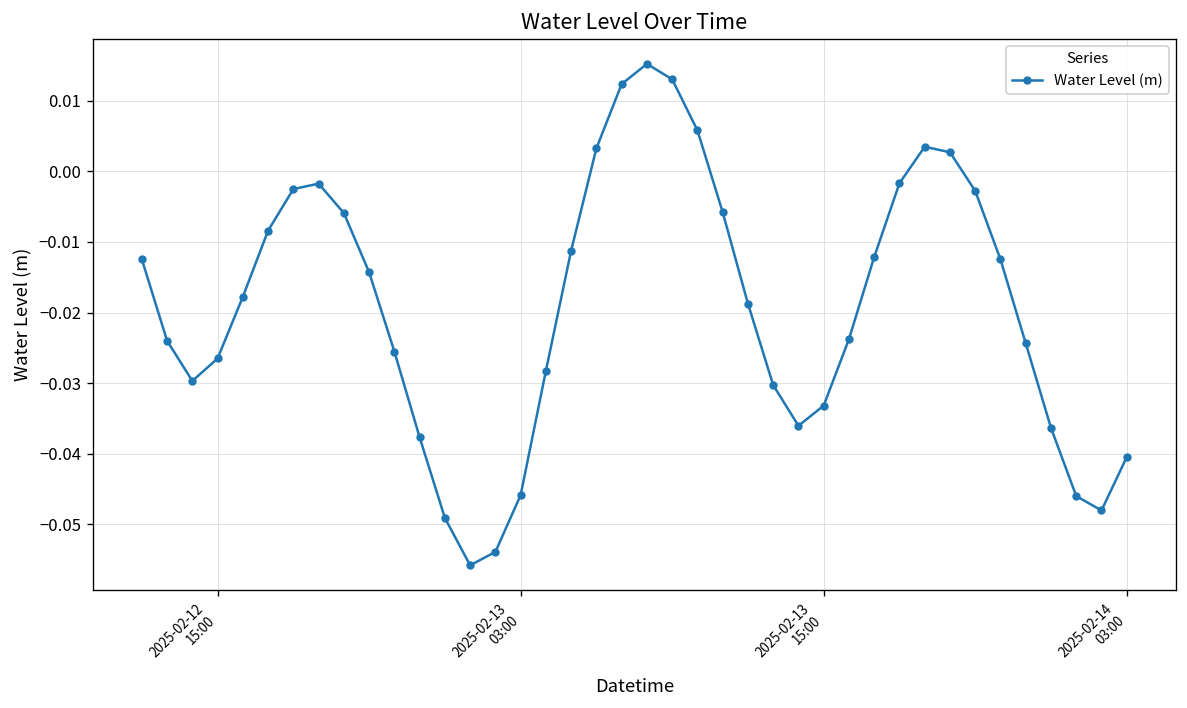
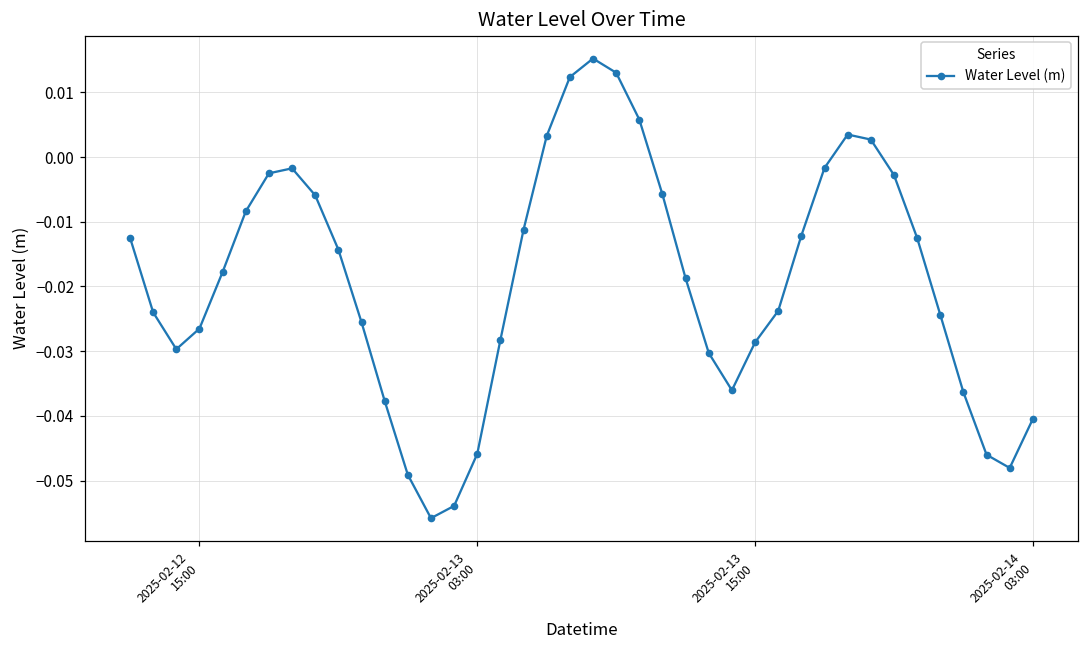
  {
    "2025-02-12 15:00": -0.027,
    "2025-02-13 03:00": -0.046,
-   "2025-02-13 15:00": -0.033,
+   "2025-02-13 15:00": -0.029,
    "2025-02-14 03:00": -0.040
  }
